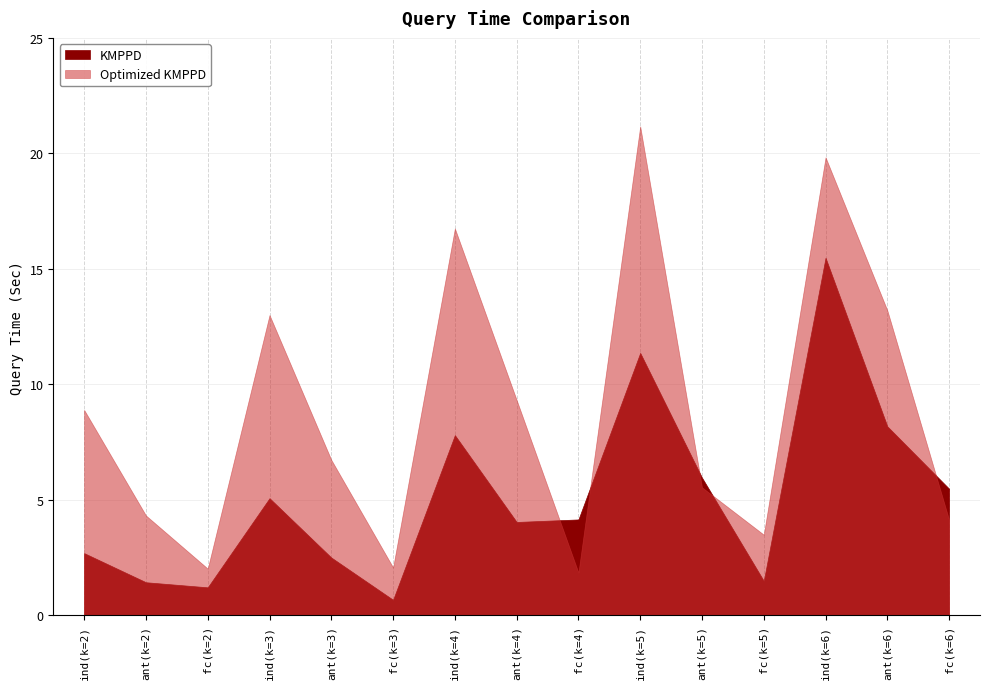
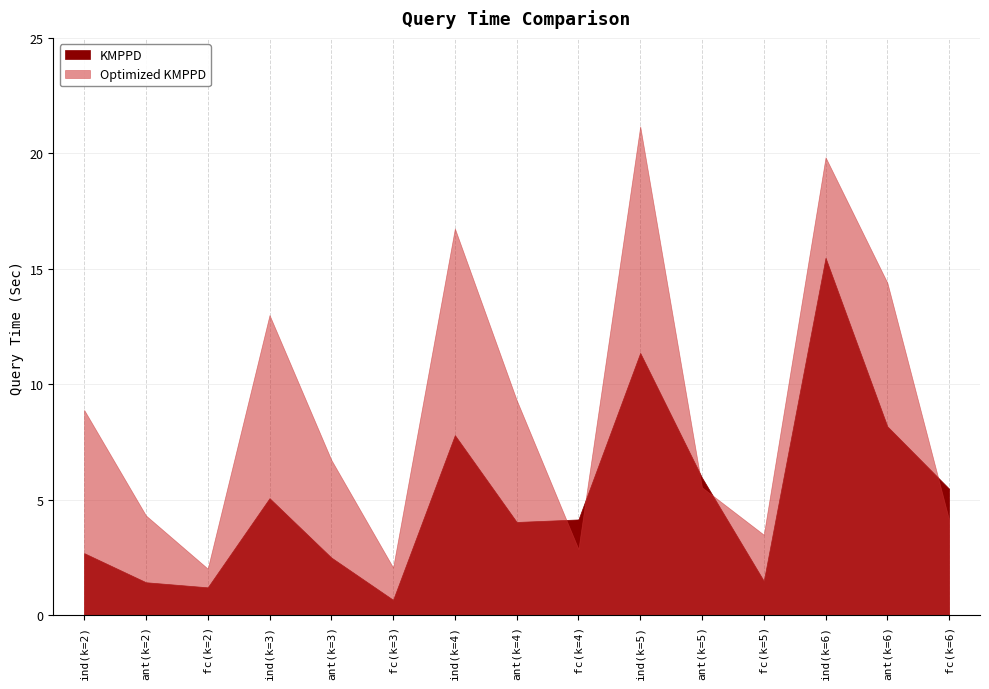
  {
    "KMPPD": {
      "ind(k=2)": 2.7,
      "ant(k=2)": 1.4,
      "fc(k=2)": 1.2,
      "ind(k=3)": 5.1,
      "ant(k=3)": 2.5,
      "fc(k=3)": 0.7,
      "ind(k=4)": 7.8,
      "ant(k=4)": 4.0,
      "fc(k=4)": 4.2,
      "ind(k=5)": 11.4,
      "ant(k=5)": 6.0,
      "fc(k=5)": 1.5,
      "ind(k=6)": 15.5,
      "ant(k=6)": 8.2,
      "fc(k=6)": 5.5
    },
    "Optimized KMPPD": {
      "ind(k=2)": 8.9,
      "ant(k=2)": 4.3,
      "fc(k=2)": 2.0,
      "ind(k=3)": 13.0,
      "ant(k=3)": 6.7,
      "fc(k=3)": 2.1,
      "ind(k=4)": 16.8,
      "ant(k=4)": 9.3,
-     "fc(k=4)": 1.9,
+     "fc(k=4)": 2.9,
      "ind(k=5)": 21.2,
      "ant(k=5)": 5.5,
      "fc(k=5)": 3.5,
      "ind(k=6)": 19.8,
-     "ant(k=6)": 13.2,
+     "ant(k=6)": 14.4,
      "fc(k=6)": 4.1
    }
  }
